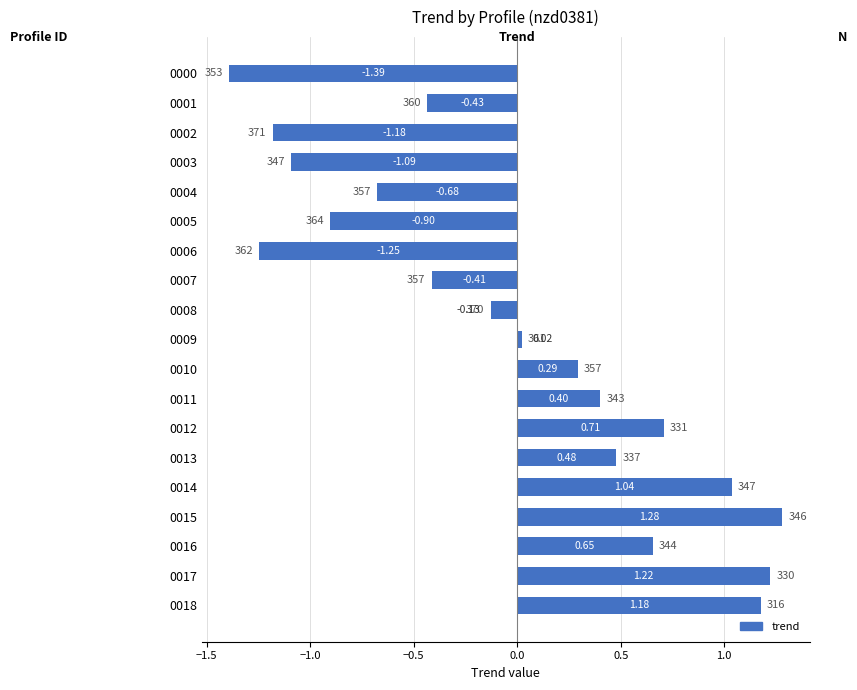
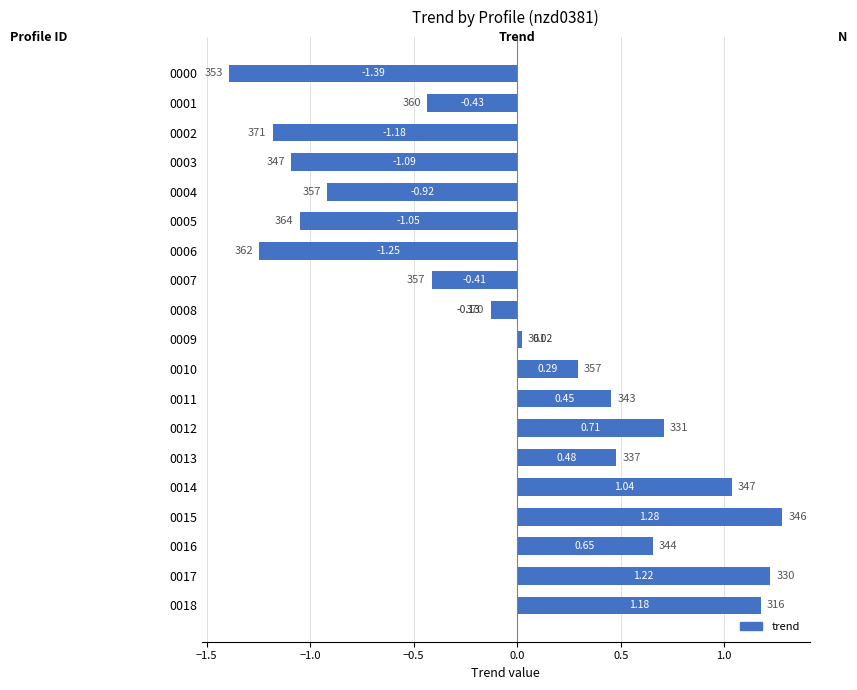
  {
    "0000": -1.39,
    "0001": -0.43,
    "0002": -1.18,
    "0003": -1.09,
-   "0004": -0.68,
-   "0005": -0.90,
+   "0004": -0.92,
+   "0005": -1.05,
    "0006": -1.25,
    "0007": -0.41,
    "0010": 0.29,
-   "0011": 0.40,
+   "0011": 0.45,
    "0012": 0.71,
    "0013": 0.48,
    "0014": 1.04,
    "0015": 1.28,
    "0016": 0.65,
    "0017": 1.22,
    "0018": 1.18
  }
